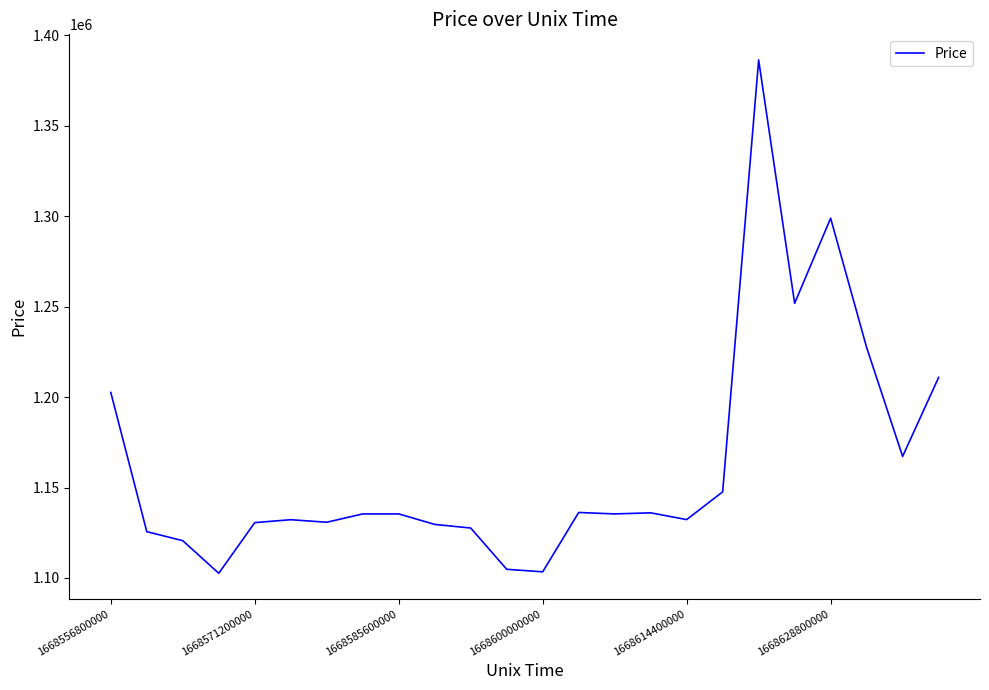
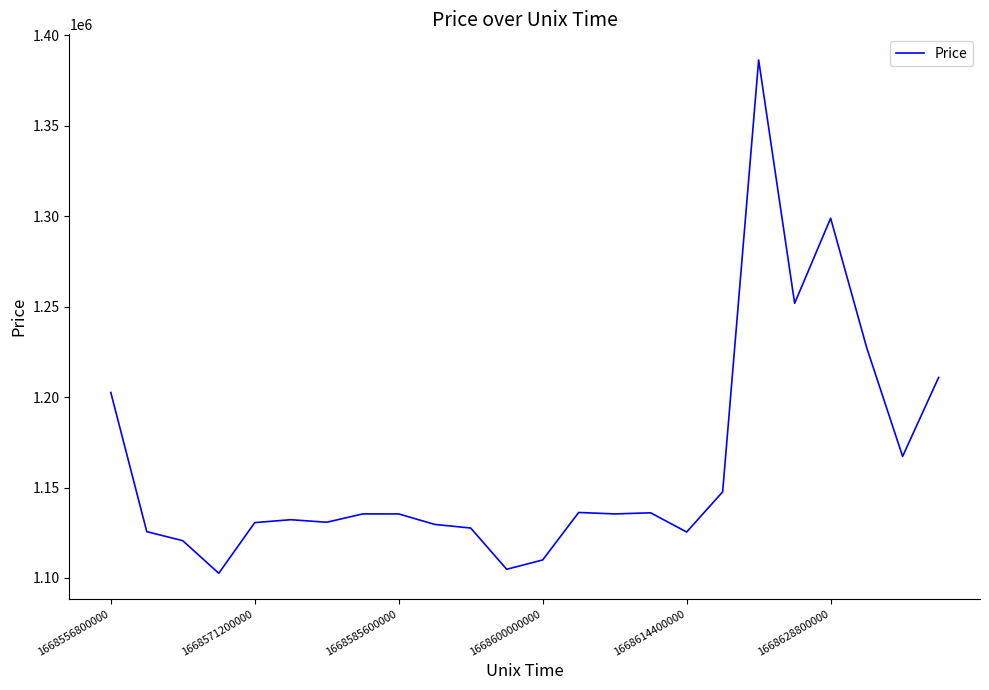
  {
    "1668556800000": 1203000,
    "1668571200000": 1131000,
    "1668585600000": 1135000,
-   "1668600000000": 1103000,
-   "1668614400000": 1132000,
+   "1668600000000": 1110000,
+   "1668614400000": 1125000,
    "1668628800000": 1299000
  }
